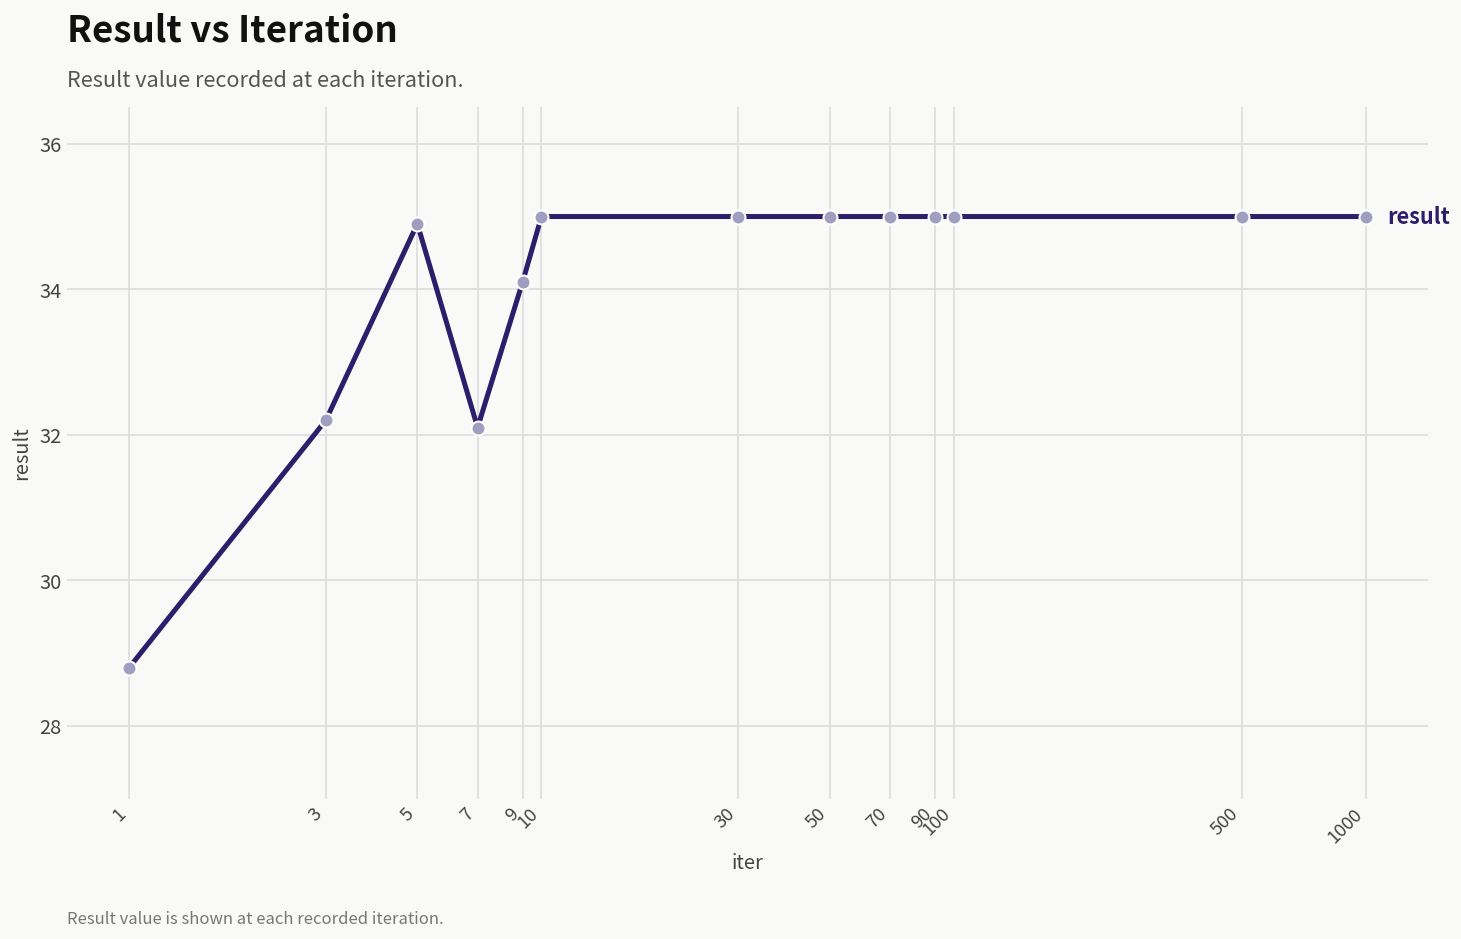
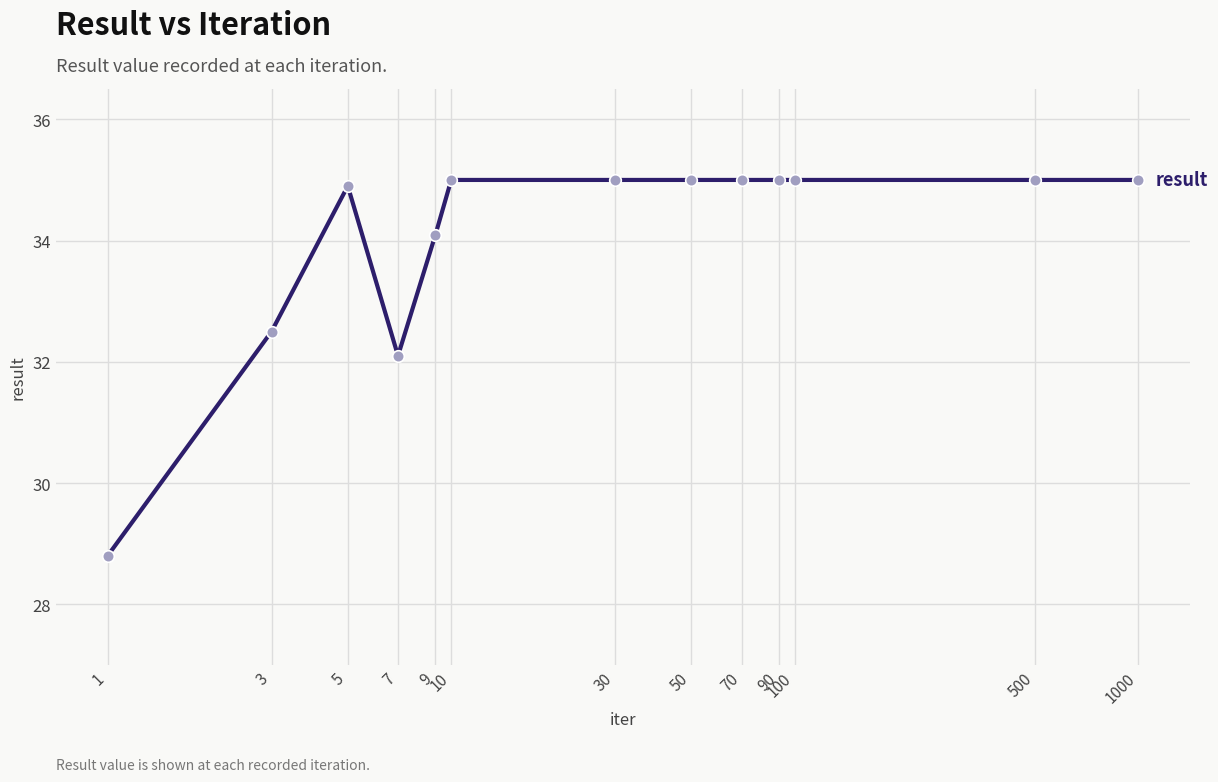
  {
    "1": 28.8,
-   "3": 32.2,
+   "3": 32.5,
    "5": 34.9,
    "7": 32.1,
    "9": 34.1,
    "10": 35.0,
    "30": 35.0,
    "50": 35.0,
    "70": 35.0,
    "90": 35.0,
    "100": 35.0,
    "500": 35.0,
    "1000": 35.0
  }
